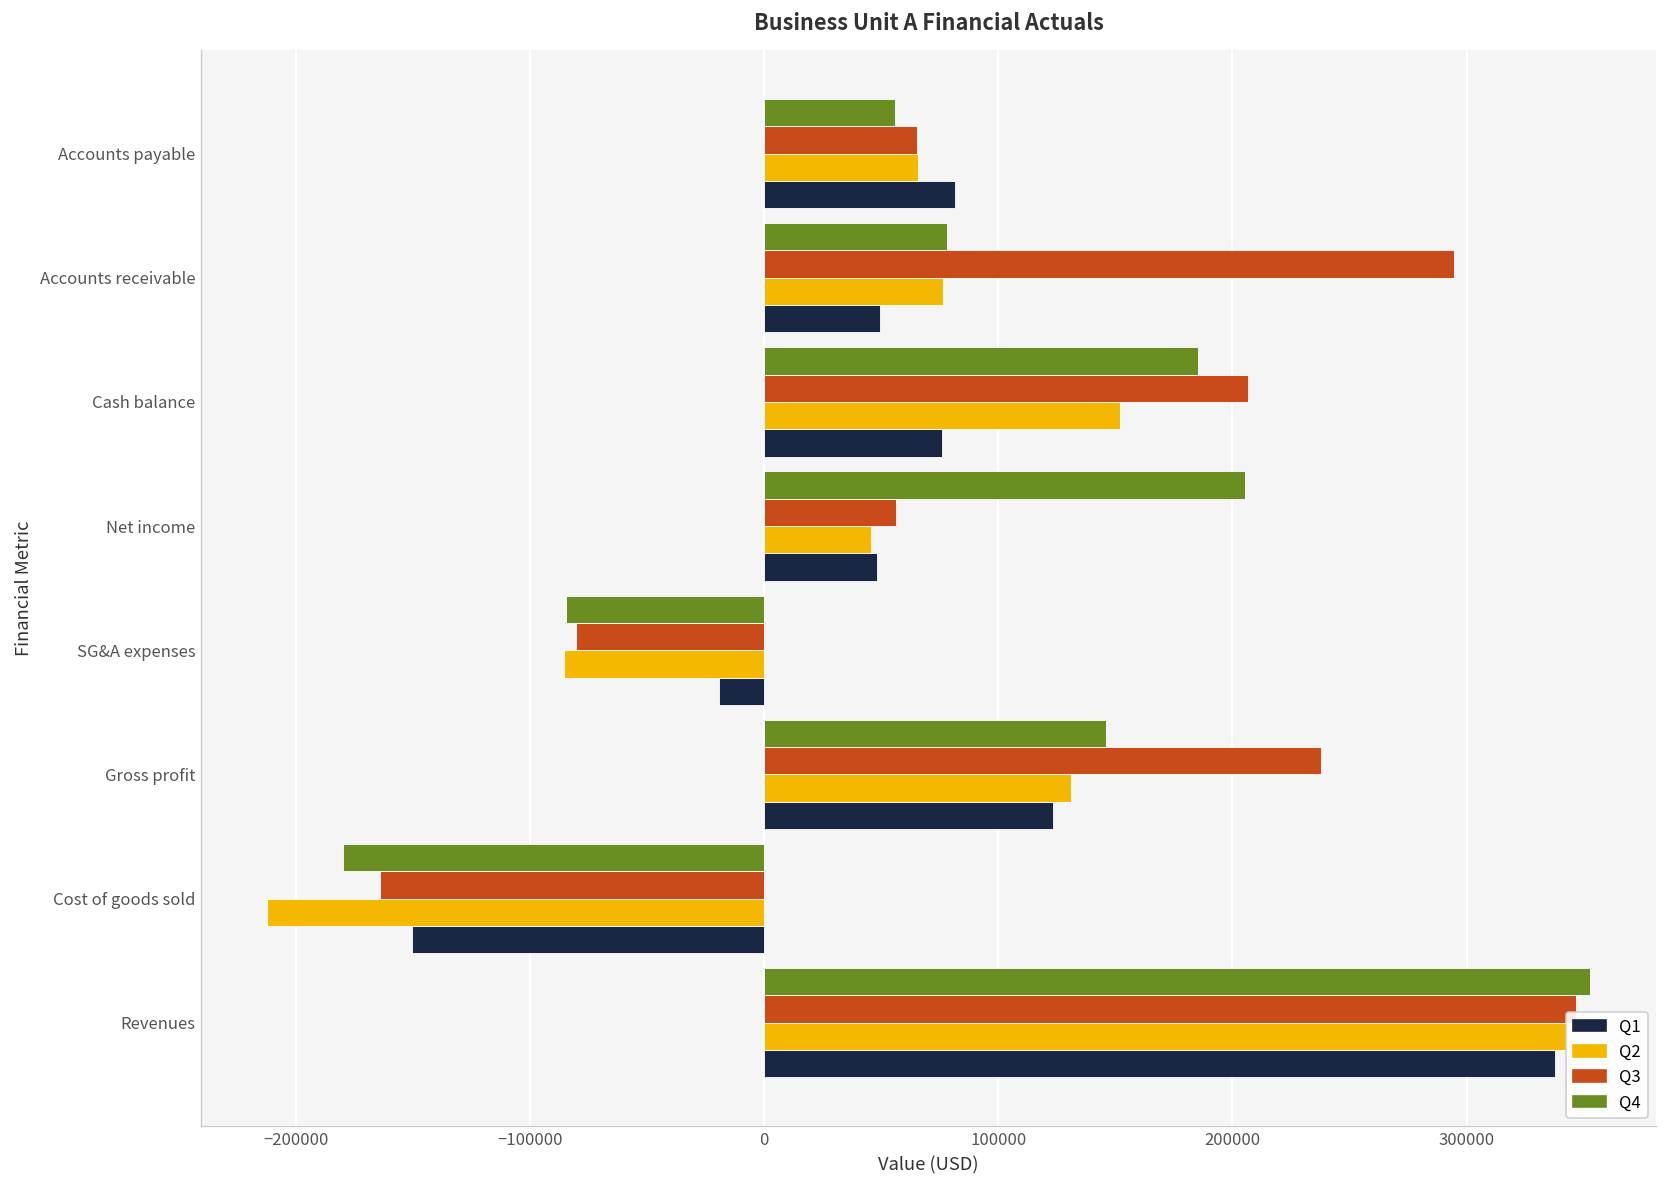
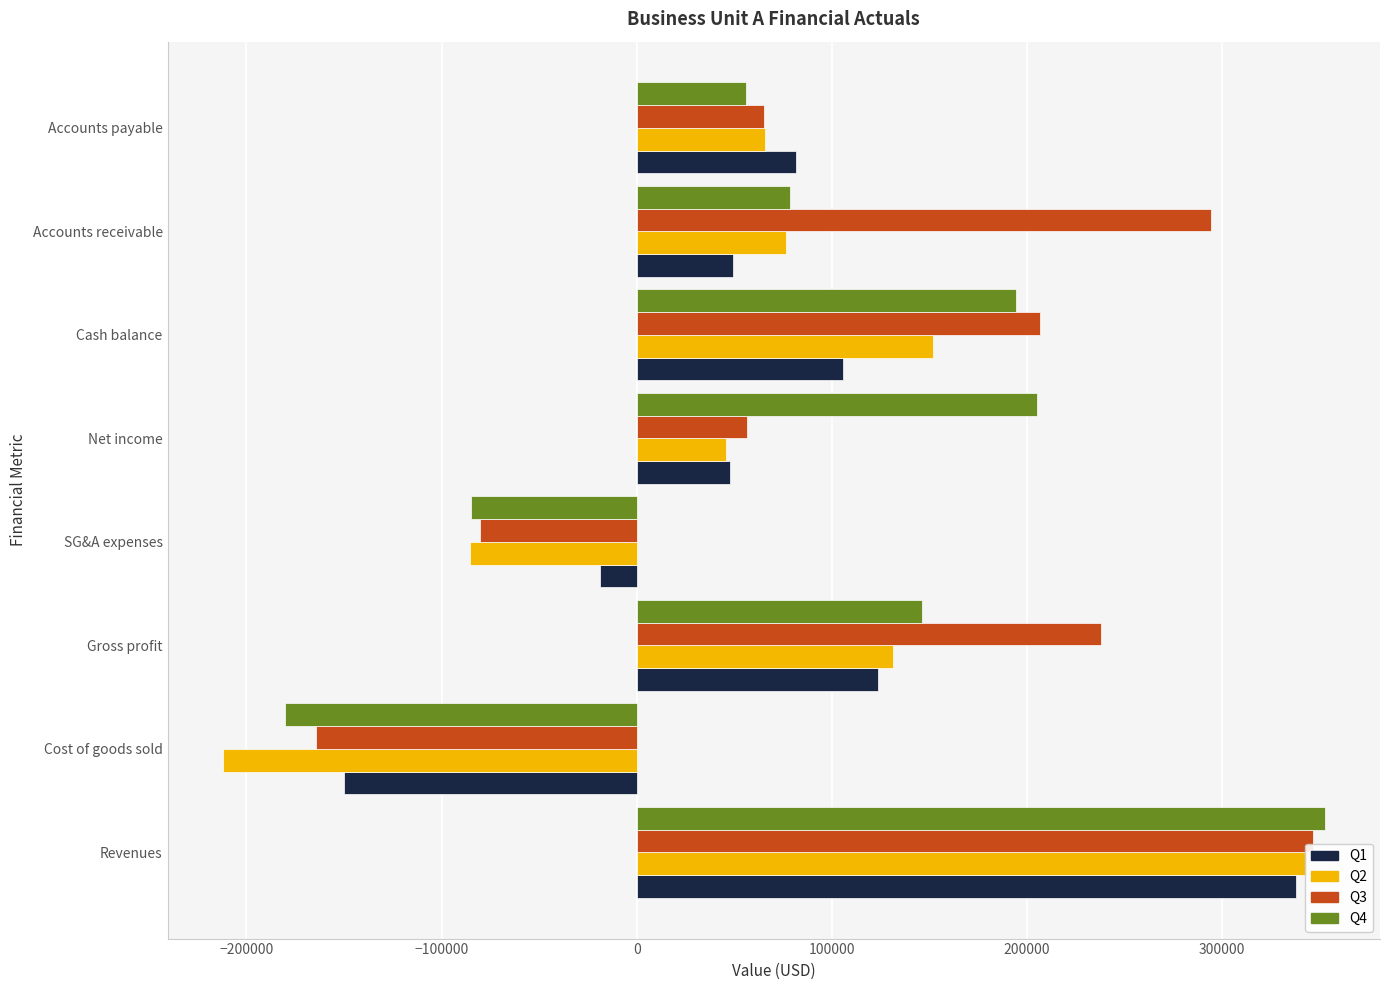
  {
    "Q1": {
      "Accounts payable": 82000,
      "Accounts receivable": 49000,
-     "Cash balance": 76000,
+     "Cash balance": 106000,
      "Net income": 48000,
      "SG&A expenses": -19000,
      "Gross profit": 124000,
      "Cost of goods sold": -150000,
      "Revenues": 338000
    },
    "Q2": {
      "Accounts payable": 66000,
      "Accounts receivable": 76000,
      "Cash balance": 152000,
      "Net income": 46000,
      "SG&A expenses": -86000,
      "Gross profit": 131000,
      "Cost of goods sold": -212000
    },
    "Q3": {
      "Accounts payable": 65000,
      "Accounts receivable": 294000,
      "Cash balance": 207000,
      "Net income": 56000,
      "SG&A expenses": -80000,
      "Gross profit": 238000,
      "Cost of goods sold": -164000,
      "Revenues": 347000
    },
    "Q4": {
      "Accounts payable": 56000,
      "Accounts receivable": 78000,
-     "Cash balance": 185000,
+     "Cash balance": 194000,
      "Net income": 205000,
      "SG&A expenses": -85000,
      "Gross profit": 146000,
      "Cost of goods sold": -180000,
      "Revenues": 353000
    }
  }
